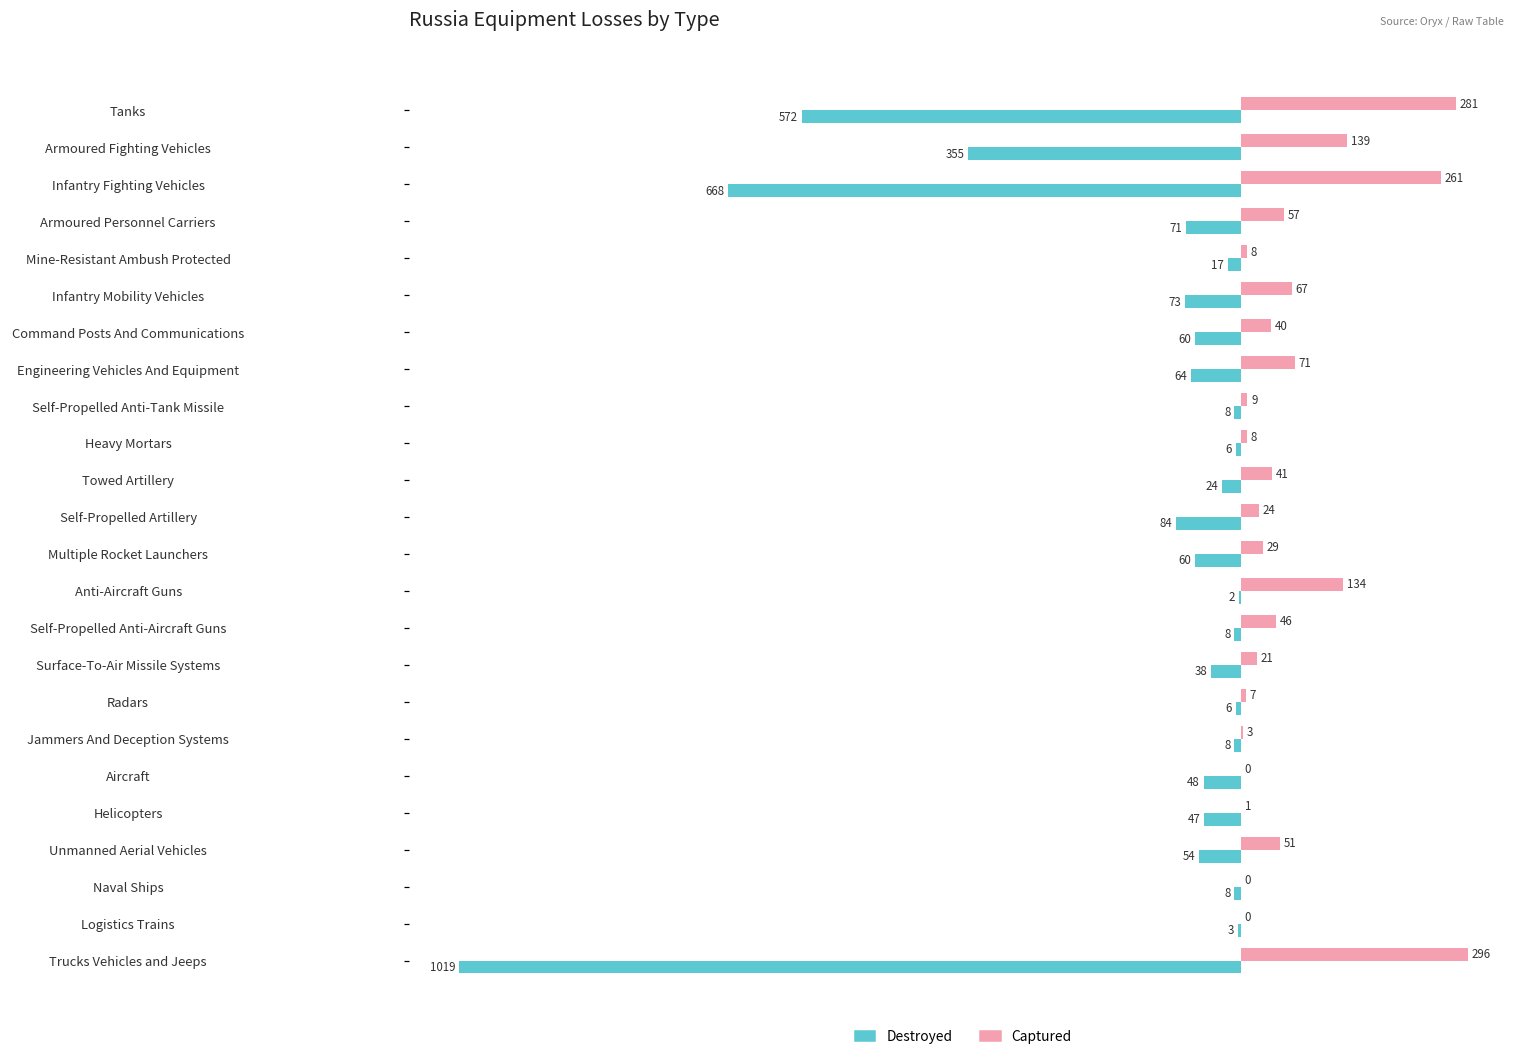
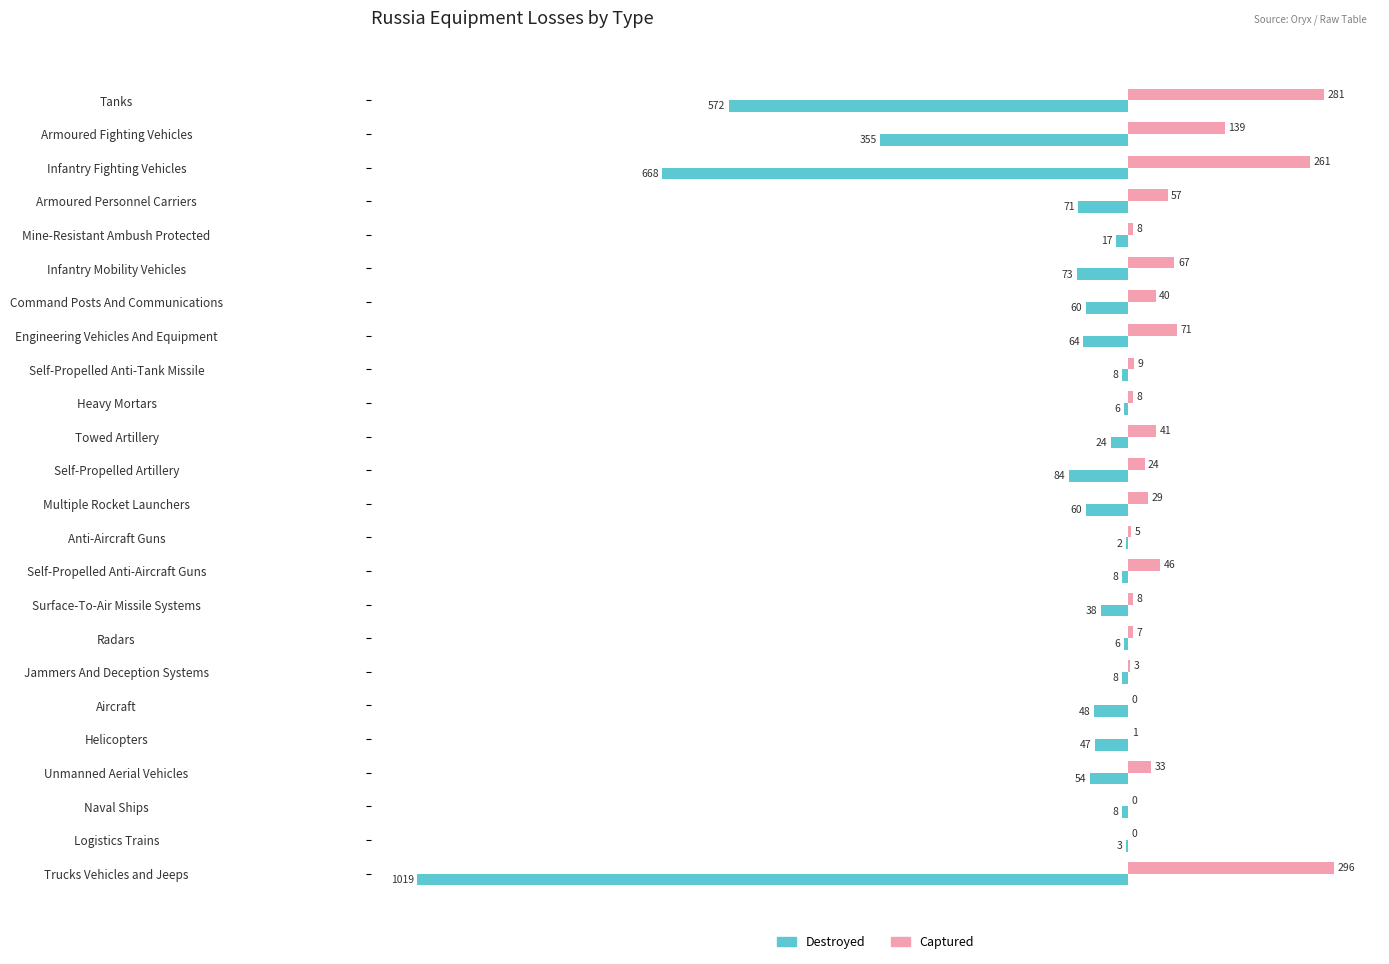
  {
    "Captured": {
      "Tanks": 281,
      "Armoured Fighting Vehicles": 139,
      "Infantry Fighting Vehicles": 261,
      "Armoured Personnel Carriers": 57,
      "Mine-Resistant Ambush Protected": 8,
      "Infantry Mobility Vehicles": 67,
      "Command Posts And Communications": 40,
      "Engineering Vehicles And Equipment": 71,
      "Self-Propelled Anti-Tank Missile": 9,
      "Heavy Mortars": 8,
      "Towed Artillery": 41,
      "Self-Propelled Artillery": 24,
      "Multiple Rocket Launchers": 29,
-     "Anti-Aircraft Guns": 134,
+     "Anti-Aircraft Guns": 5,
      "Self-Propelled Anti-Aircraft Guns": 46,
-     "Surface-To-Air Missile Systems": 21,
+     "Surface-To-Air Missile Systems": 8,
      "Radars": 7,
      "Jammers And Deception Systems": 3,
      "Aircraft": 0,
      "Helicopters": 1,
-     "Unmanned Aerial Vehicles": 51,
+     "Unmanned Aerial Vehicles": 33,
      "Naval Ships": 0,
      "Logistics Trains": 0,
      "Trucks Vehicles and Jeeps": 296
    }
  }
